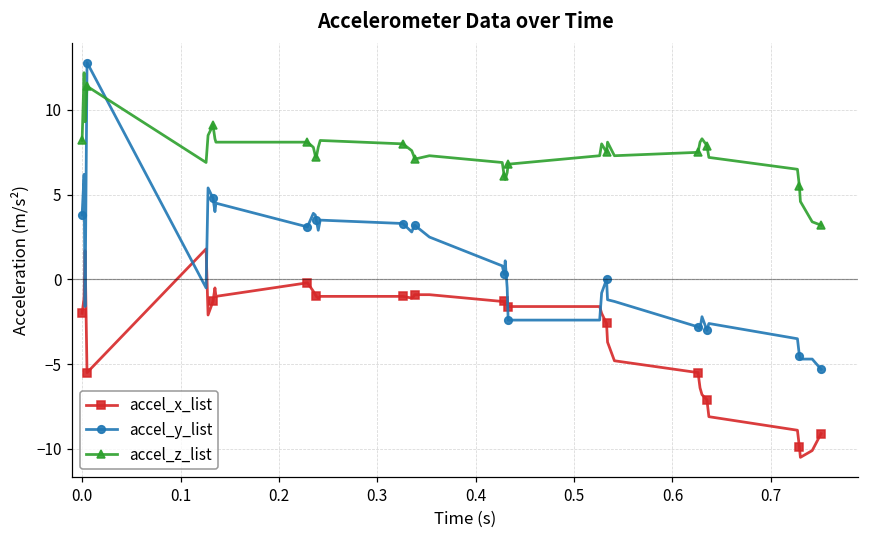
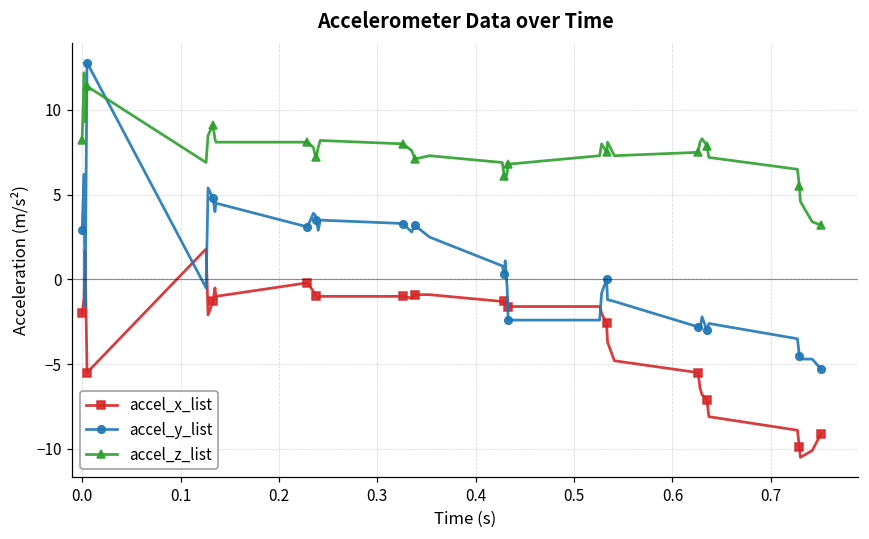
  {
    "accel_x_list": {
      "0.0": -2.0
    },
    "accel_y_list": {
-     "0.0": 3.8
+     "0.0": 2.9
    },
    "accel_z_list": {
      "0.0": 8.2
    }
  }
